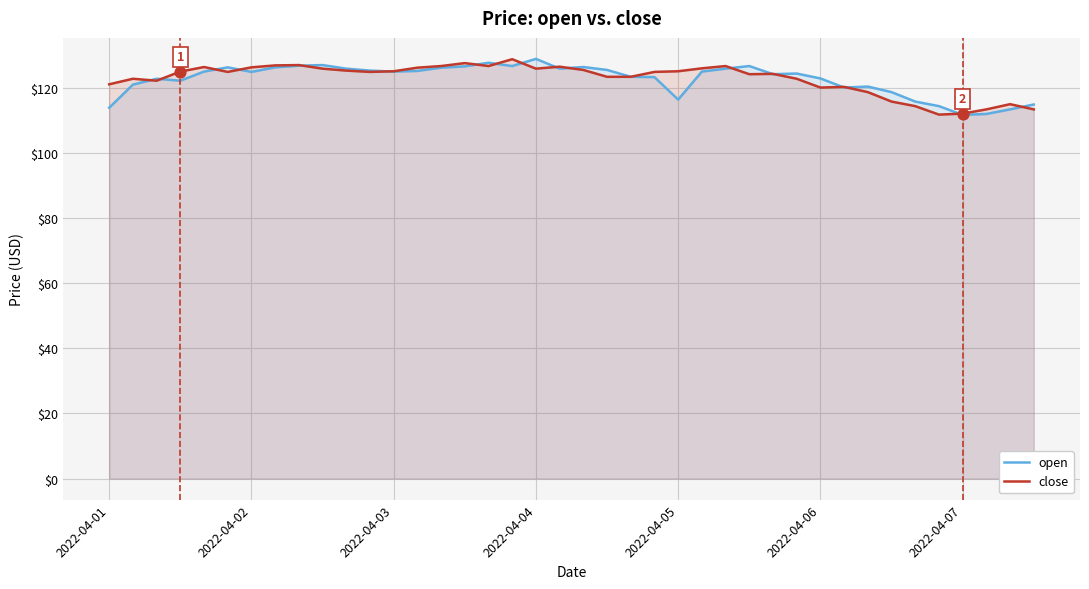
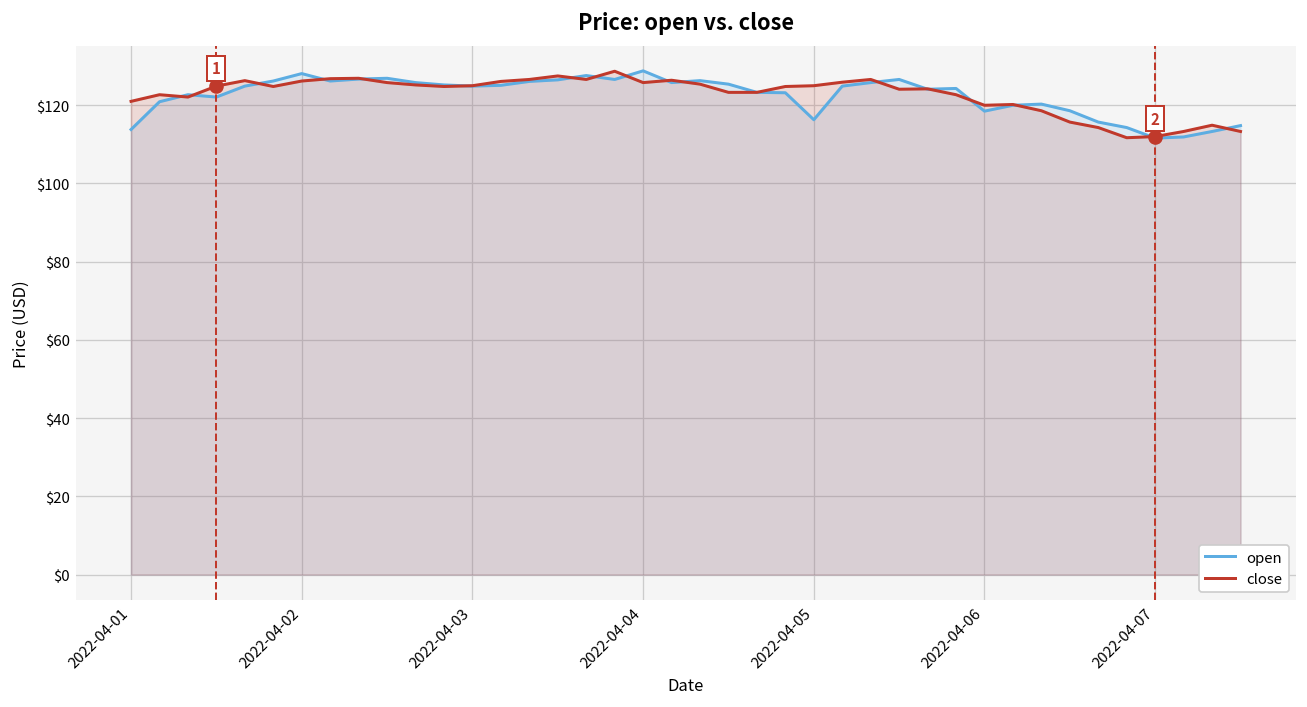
  {
    "open": {
      "2022-04-01": "$114",
-     "2022-04-02": "$125",
+     "2022-04-02": "$128",
      "2022-04-04": "$129",
      "2022-04-05": "$116",
-     "2022-04-06": "$123"
+     "2022-04-06": "$119"
    }
  }
